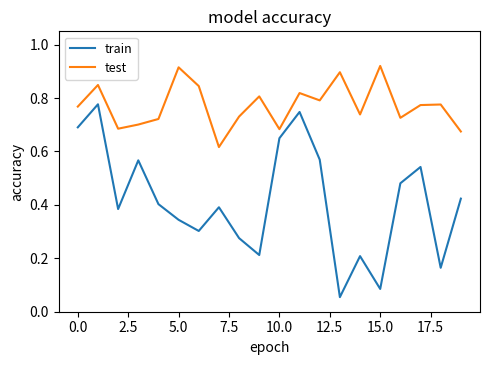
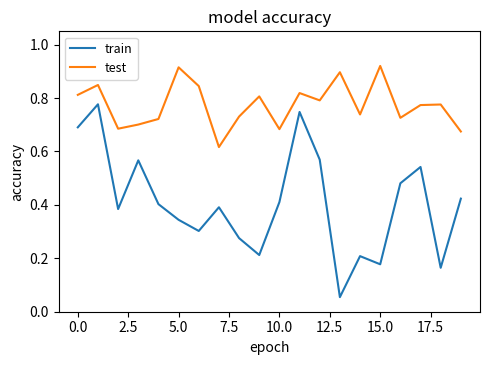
  {
    "train": {
      "0.0": 0.69,
      "5.0": 0.34,
-     "10.0": 0.65,
-     "15.0": 0.09
+     "10.0": 0.41,
+     "15.0": 0.18
    },
    "test": {
-     "0.0": 0.77,
+     "0.0": 0.81,
      "5.0": 0.92,
      "10.0": 0.68,
      "15.0": 0.92
    }
  }
